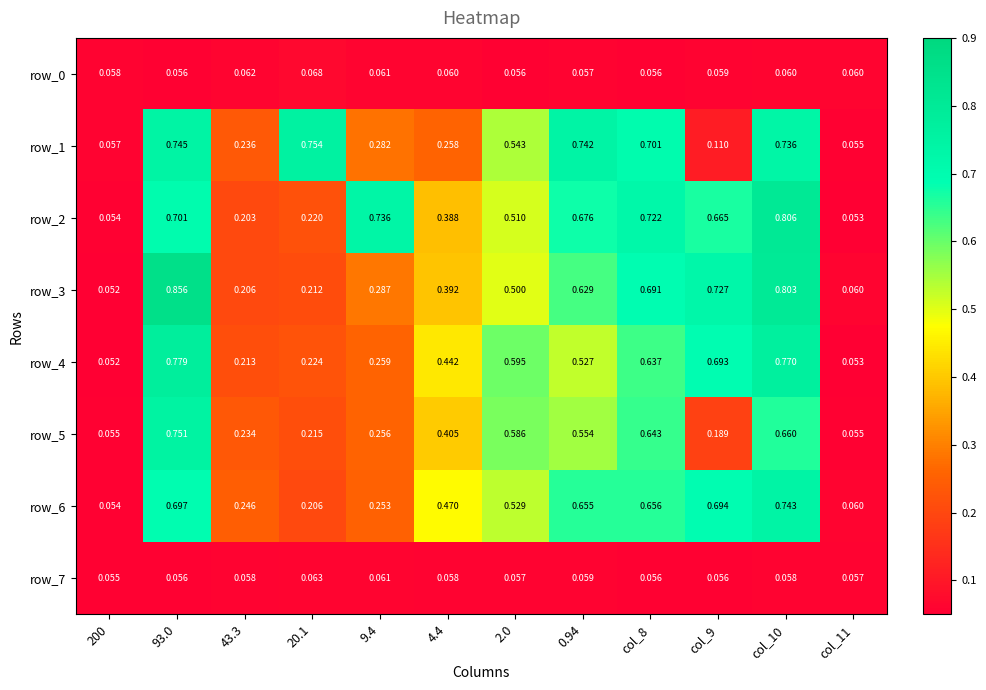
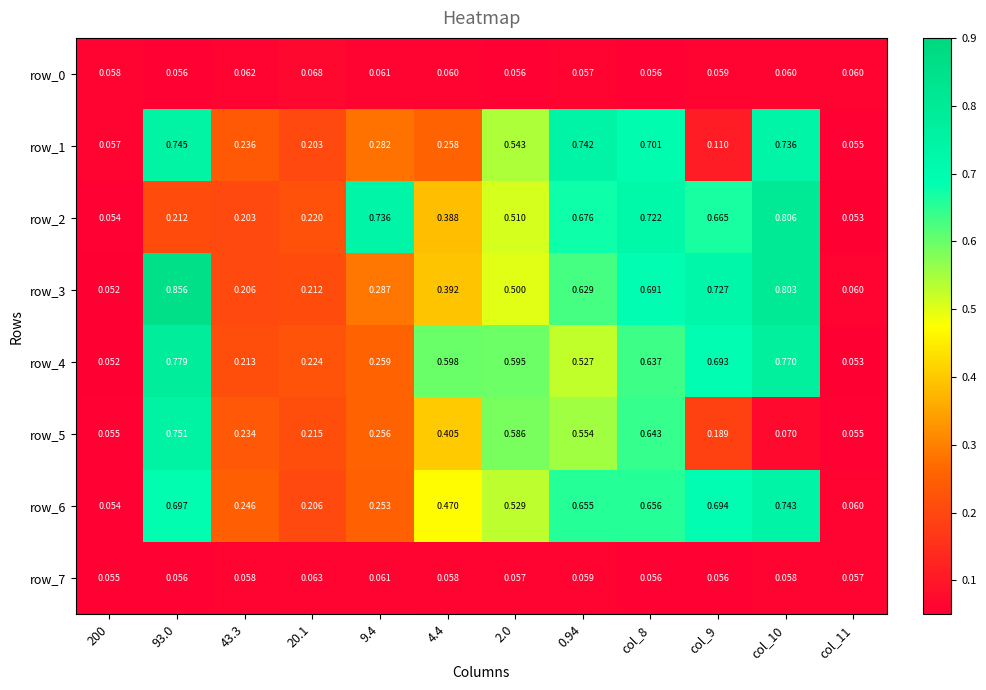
  {
    "row_0": {
      "200": 0.058,
      "93.0": 0.056,
      "43.3": 0.062,
      "20.1": 0.068,
      "9.4": 0.061,
      "4.4": 0.060,
      "2.0": 0.056,
      "0.94": 0.057,
      "col_8": 0.056,
      "col_9": 0.059,
      "col_10": 0.060,
      "col_11": 0.060
    },
    "row_1": {
      "200": 0.057,
      "93.0": 0.745,
      "43.3": 0.236,
-     "20.1": 0.754,
+     "20.1": 0.203,
      "9.4": 0.282,
      "4.4": 0.258,
      "2.0": 0.543,
      "0.94": 0.742,
      "col_8": 0.701,
      "col_9": 0.110,
      "col_10": 0.736,
      "col_11": 0.055
    },
    "row_2": {
      "200": 0.054,
-     "93.0": 0.701,
+     "93.0": 0.212,
      "43.3": 0.203,
      "20.1": 0.220,
      "9.4": 0.736,
      "4.4": 0.388,
      "2.0": 0.510,
      "0.94": 0.676,
      "col_8": 0.722,
      "col_9": 0.665,
      "col_10": 0.806,
      "col_11": 0.053
    },
    "row_3": {
      "200": 0.052,
      "93.0": 0.856,
      "43.3": 0.206,
      "20.1": 0.212,
      "9.4": 0.287,
      "4.4": 0.392,
      "2.0": 0.500,
      "0.94": 0.629,
      "col_8": 0.691,
      "col_9": 0.727,
      "col_10": 0.803,
      "col_11": 0.060
    },
    "row_4": {
      "200": 0.052,
      "93.0": 0.779,
      "43.3": 0.213,
      "20.1": 0.224,
      "9.4": 0.259,
-     "4.4": 0.442,
+     "4.4": 0.598,
      "2.0": 0.595,
      "0.94": 0.527,
      "col_8": 0.637,
      "col_9": 0.693,
      "col_10": 0.770,
      "col_11": 0.053
    },
    "row_5": {
      "200": 0.055,
      "93.0": 0.751,
      "43.3": 0.234,
      "20.1": 0.215,
      "9.4": 0.256,
      "4.4": 0.405,
      "2.0": 0.586,
      "0.94": 0.554,
      "col_8": 0.643,
      "col_9": 0.189,
-     "col_10": 0.660,
+     "col_10": 0.070,
      "col_11": 0.055
    },
    "row_6": {
      "200": 0.054,
      "93.0": 0.697,
      "43.3": 0.246,
      "20.1": 0.206,
      "9.4": 0.253,
      "4.4": 0.470,
      "2.0": 0.529,
      "0.94": 0.655,
      "col_8": 0.656,
      "col_9": 0.694,
      "col_10": 0.743,
      "col_11": 0.060
    },
    "row_7": {
      "200": 0.055,
      "93.0": 0.056,
      "43.3": 0.058,
      "20.1": 0.063,
      "9.4": 0.061,
      "4.4": 0.058,
      "2.0": 0.057,
      "0.94": 0.059,
      "col_8": 0.056,
      "col_9": 0.056,
      "col_10": 0.058,
      "col_11": 0.057
    }
  }
